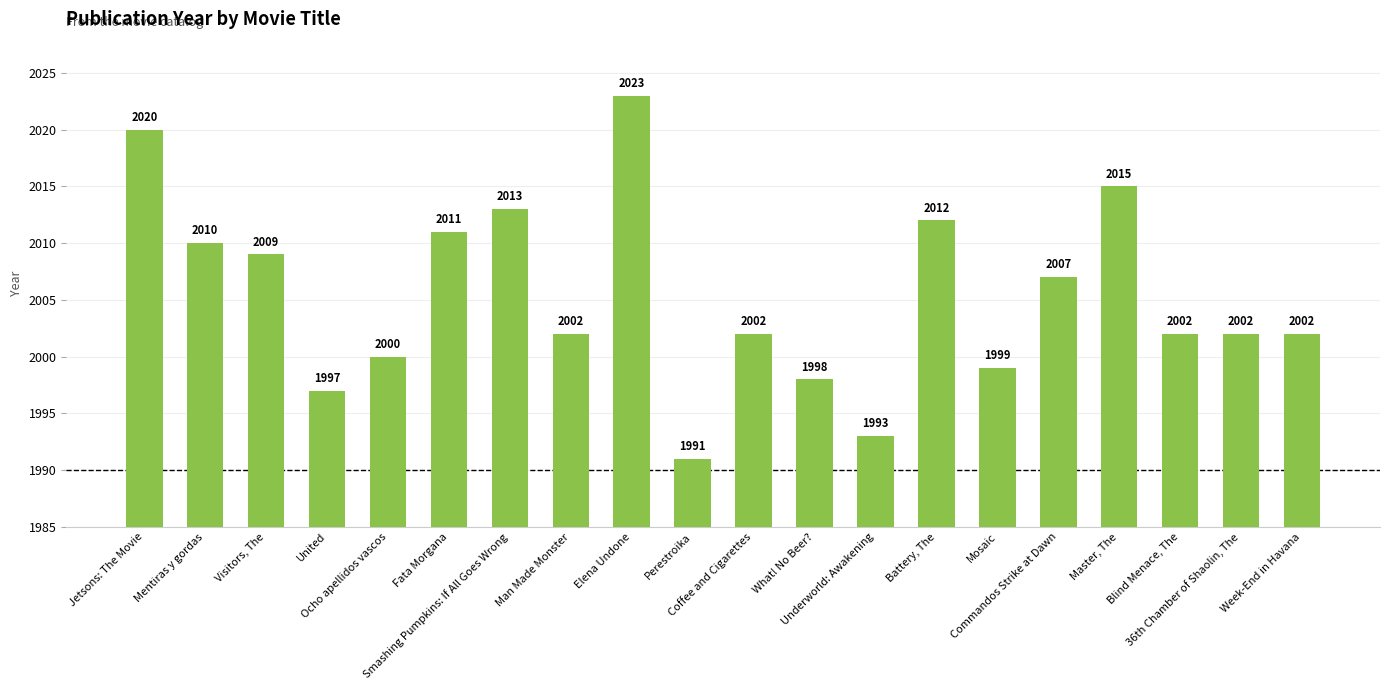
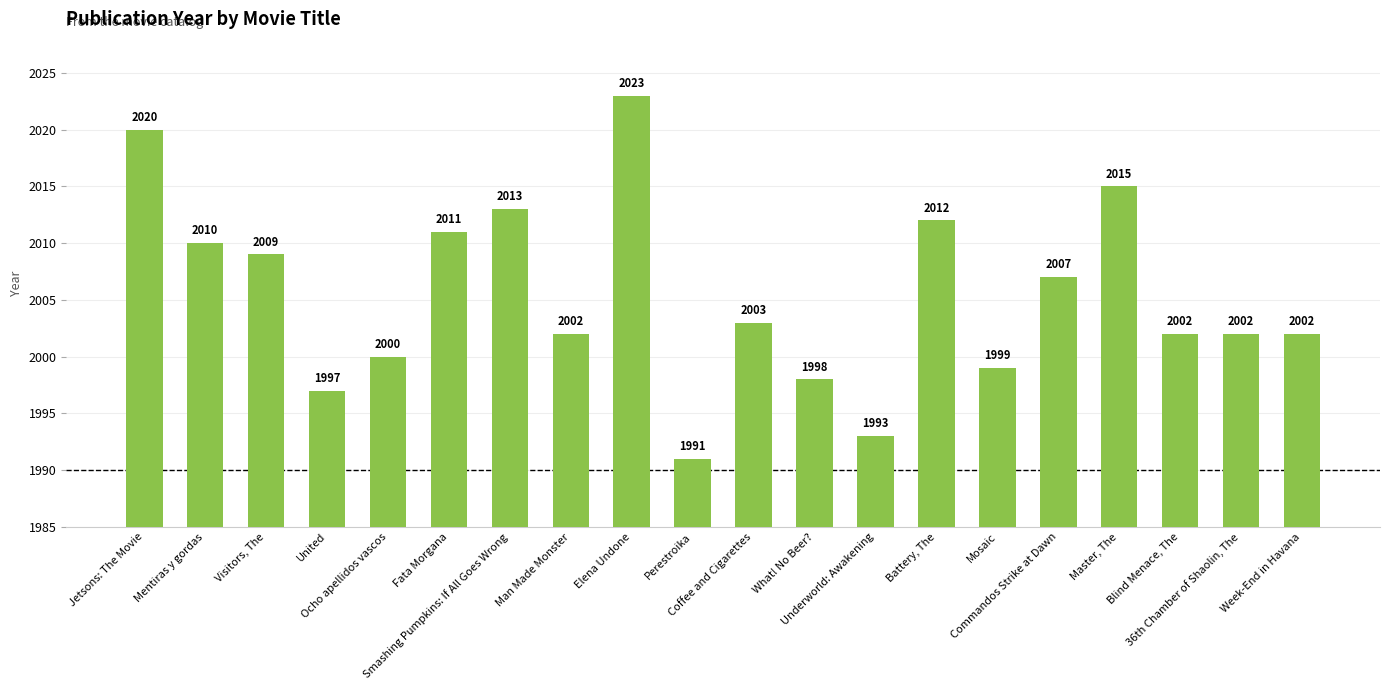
  {
    "Jetsons: The Movie": 2020,
    "Mentiras y gordas": 2010,
    "Visitors, The": 2009,
    "United": 1997,
    "Ocho apellidos vascos": 2000,
    "Fata Morgana": 2011,
    "Smashing Pumpkins: If All Goes Wrong": 2013,
    "Man Made Monster": 2002,
    "Elena Undone": 2023,
    "Perestroika": 1991,
-   "Coffee and Cigarettes": 2002,
+   "Coffee and Cigarettes": 2003,
    "What! No Beer?": 1998,
    "Underworld: Awakening": 1993,
    "Battery, The": 2012,
    "Mosaic": 1999,
    "Commandos Strike at Dawn": 2007,
    "Master, The": 2015,
    "Blind Menace, The": 2002,
    "36th Chamber of Shaolin, The": 2002,
    "Week-End in Havana": 2002
  }
